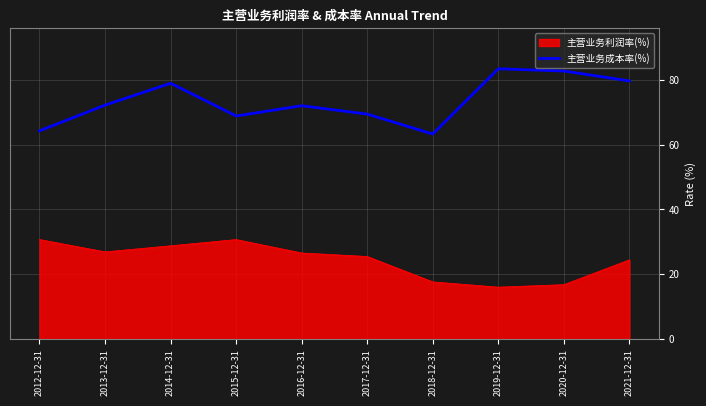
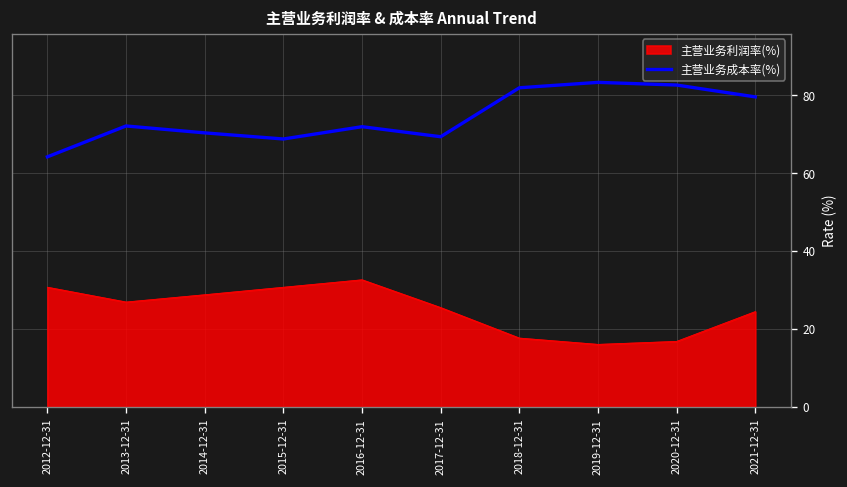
  {
    "主营业务利润率(%)": {
      "2012-12-31": 31,
      "2013-12-31": 27,
      "2014-12-31": 29,
      "2015-12-31": 31,
-     "2016-12-31": 27,
+     "2016-12-31": 33,
      "2017-12-31": 26,
      "2018-12-31": 18,
      "2019-12-31": 16,
      "2020-12-31": 17,
      "2021-12-31": 24
    },
    "主营业务成本率(%)": {
      "2012-12-31": 64,
      "2013-12-31": 72,
-     "2014-12-31": 79,
+     "2014-12-31": 70,
      "2015-12-31": 69,
      "2016-12-31": 72,
      "2017-12-31": 69,
-     "2018-12-31": 63,
+     "2018-12-31": 82,
      "2019-12-31": 83,
      "2020-12-31": 83,
      "2021-12-31": 80
    }
  }
